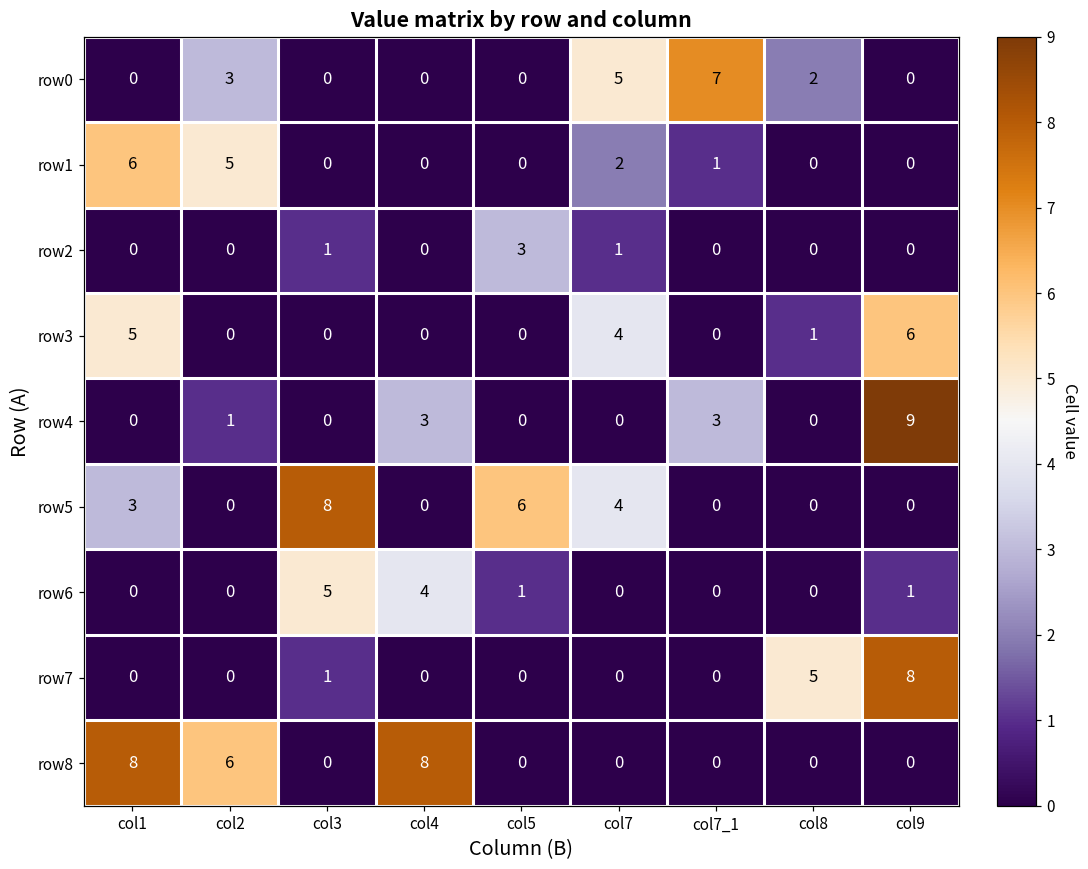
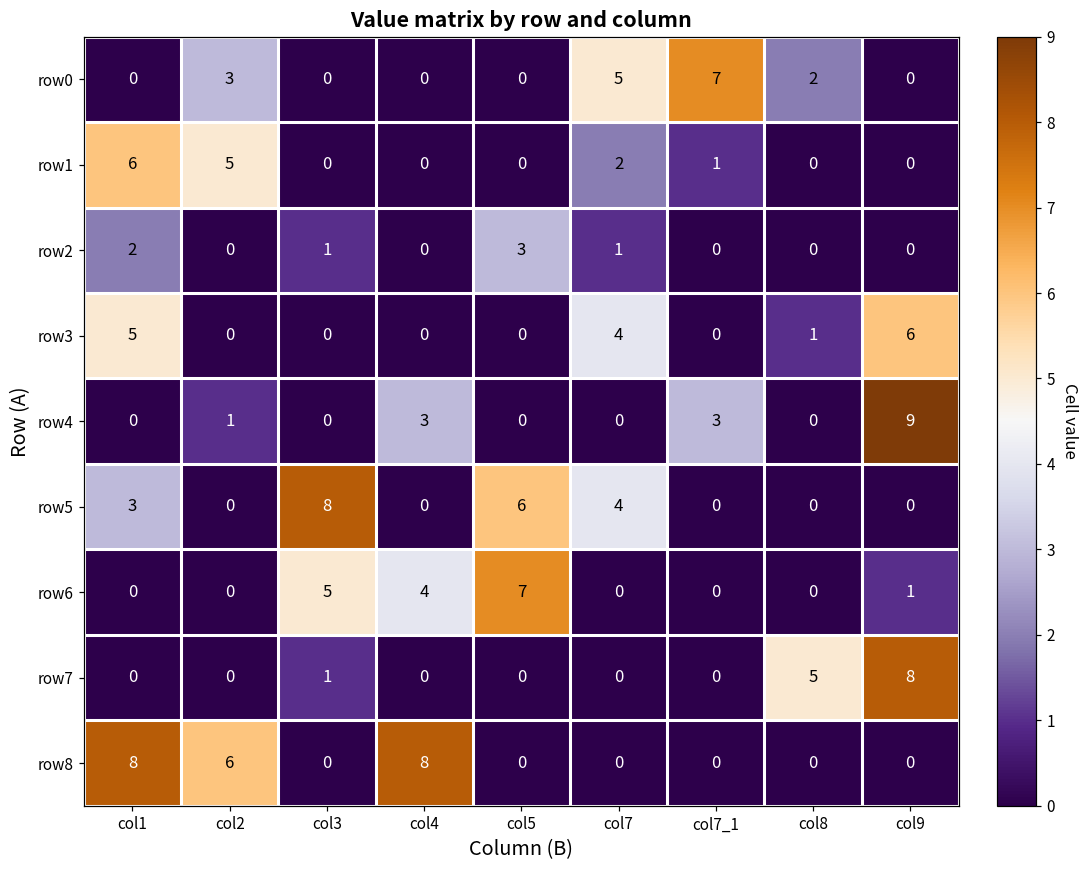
  {
    "row0": {
      "col1": 0,
      "col2": 3,
      "col3": 0,
      "col4": 0,
      "col5": 0,
      "col7": 5,
      "col7_1": 7,
      "col8": 2,
      "col9": 0
    },
    "row1": {
      "col1": 6,
      "col2": 5,
      "col3": 0,
      "col4": 0,
      "col5": 0,
      "col7": 2,
      "col7_1": 1,
      "col8": 0,
      "col9": 0
    },
    "row2": {
-     "col1": 0,
+     "col1": 2,
      "col2": 0,
      "col3": 1,
      "col4": 0,
      "col5": 3,
      "col7": 1,
      "col7_1": 0,
      "col8": 0,
      "col9": 0
    },
    "row3": {
      "col1": 5,
      "col2": 0,
      "col3": 0,
      "col4": 0,
      "col5": 0,
      "col7": 4,
      "col7_1": 0,
      "col8": 1,
      "col9": 6
    },
    "row4": {
      "col1": 0,
      "col2": 1,
      "col3": 0,
      "col4": 3,
      "col5": 0,
      "col7": 0,
      "col7_1": 3,
      "col8": 0,
      "col9": 9
    },
    "row5": {
      "col1": 3,
      "col2": 0,
      "col3": 8,
      "col4": 0,
      "col5": 6,
      "col7": 4,
      "col7_1": 0,
      "col8": 0,
      "col9": 0
    },
    "row6": {
      "col1": 0,
      "col2": 0,
      "col3": 5,
      "col4": 4,
-     "col5": 1,
+     "col5": 7,
      "col7": 0,
      "col7_1": 0,
      "col8": 0,
      "col9": 1
    },
    "row7": {
      "col1": 0,
      "col2": 0,
      "col3": 1,
      "col4": 0,
      "col5": 0,
      "col7": 0,
      "col7_1": 0,
      "col8": 5,
      "col9": 8
    },
    "row8": {
      "col1": 8,
      "col2": 6,
      "col3": 0,
      "col4": 8,
      "col5": 0,
      "col7": 0,
      "col7_1": 0,
      "col8": 0,
      "col9": 0
    }
  }
